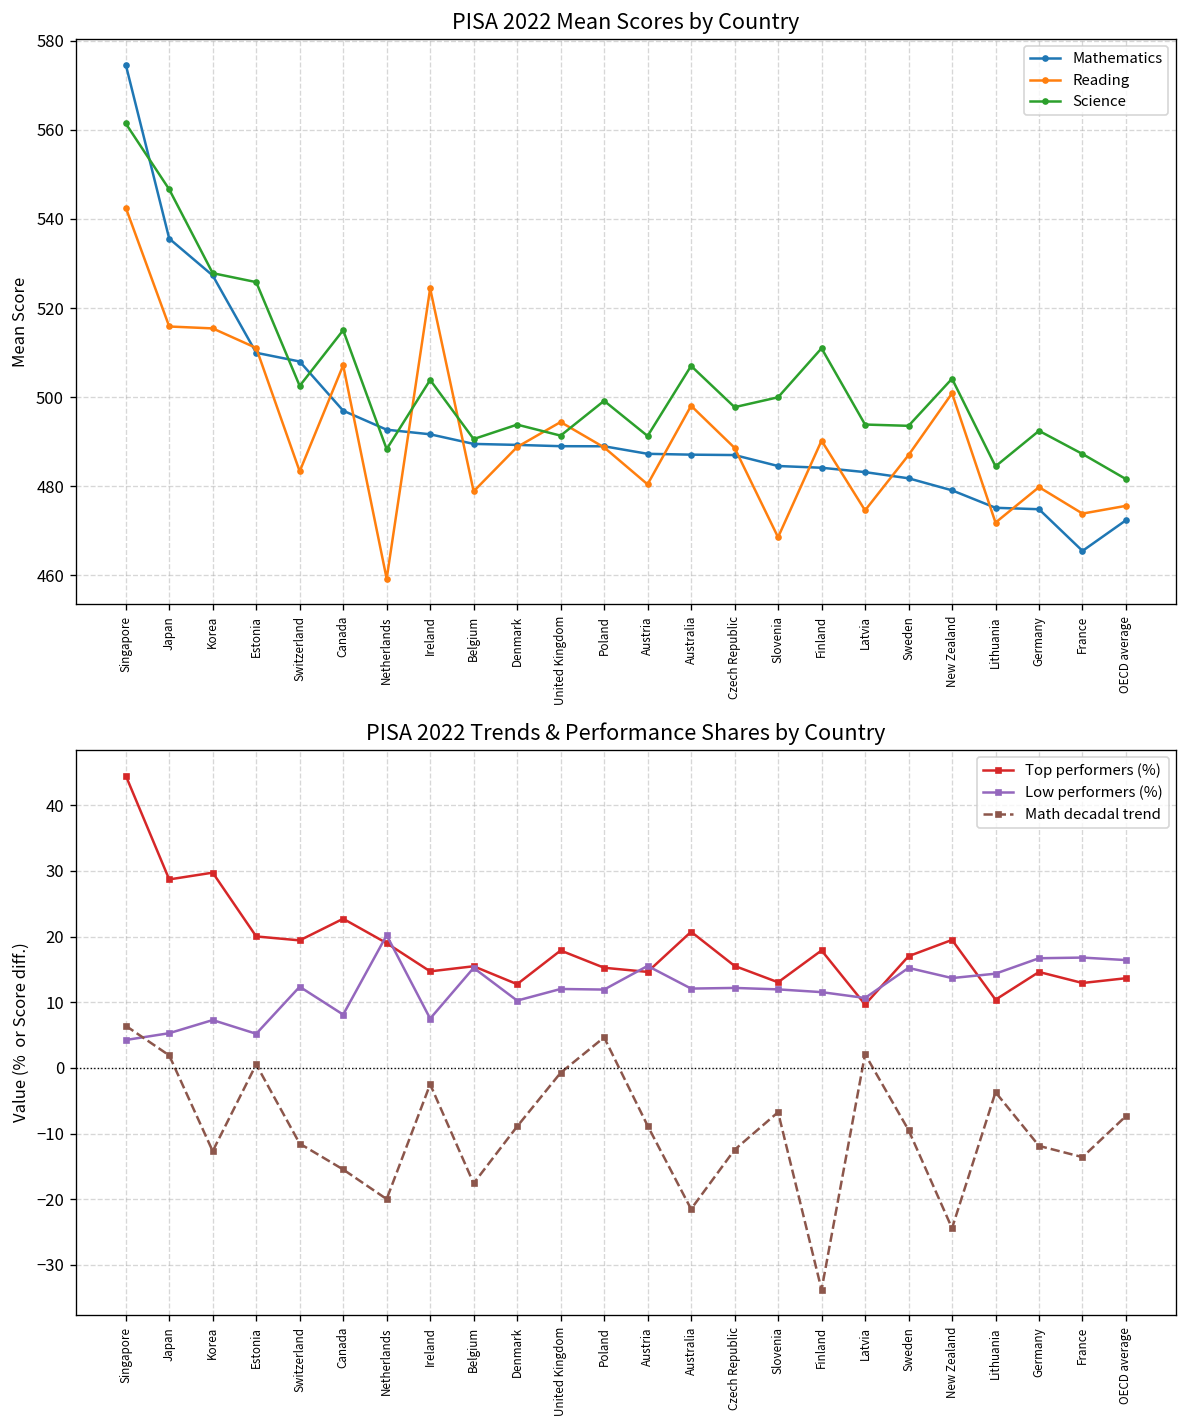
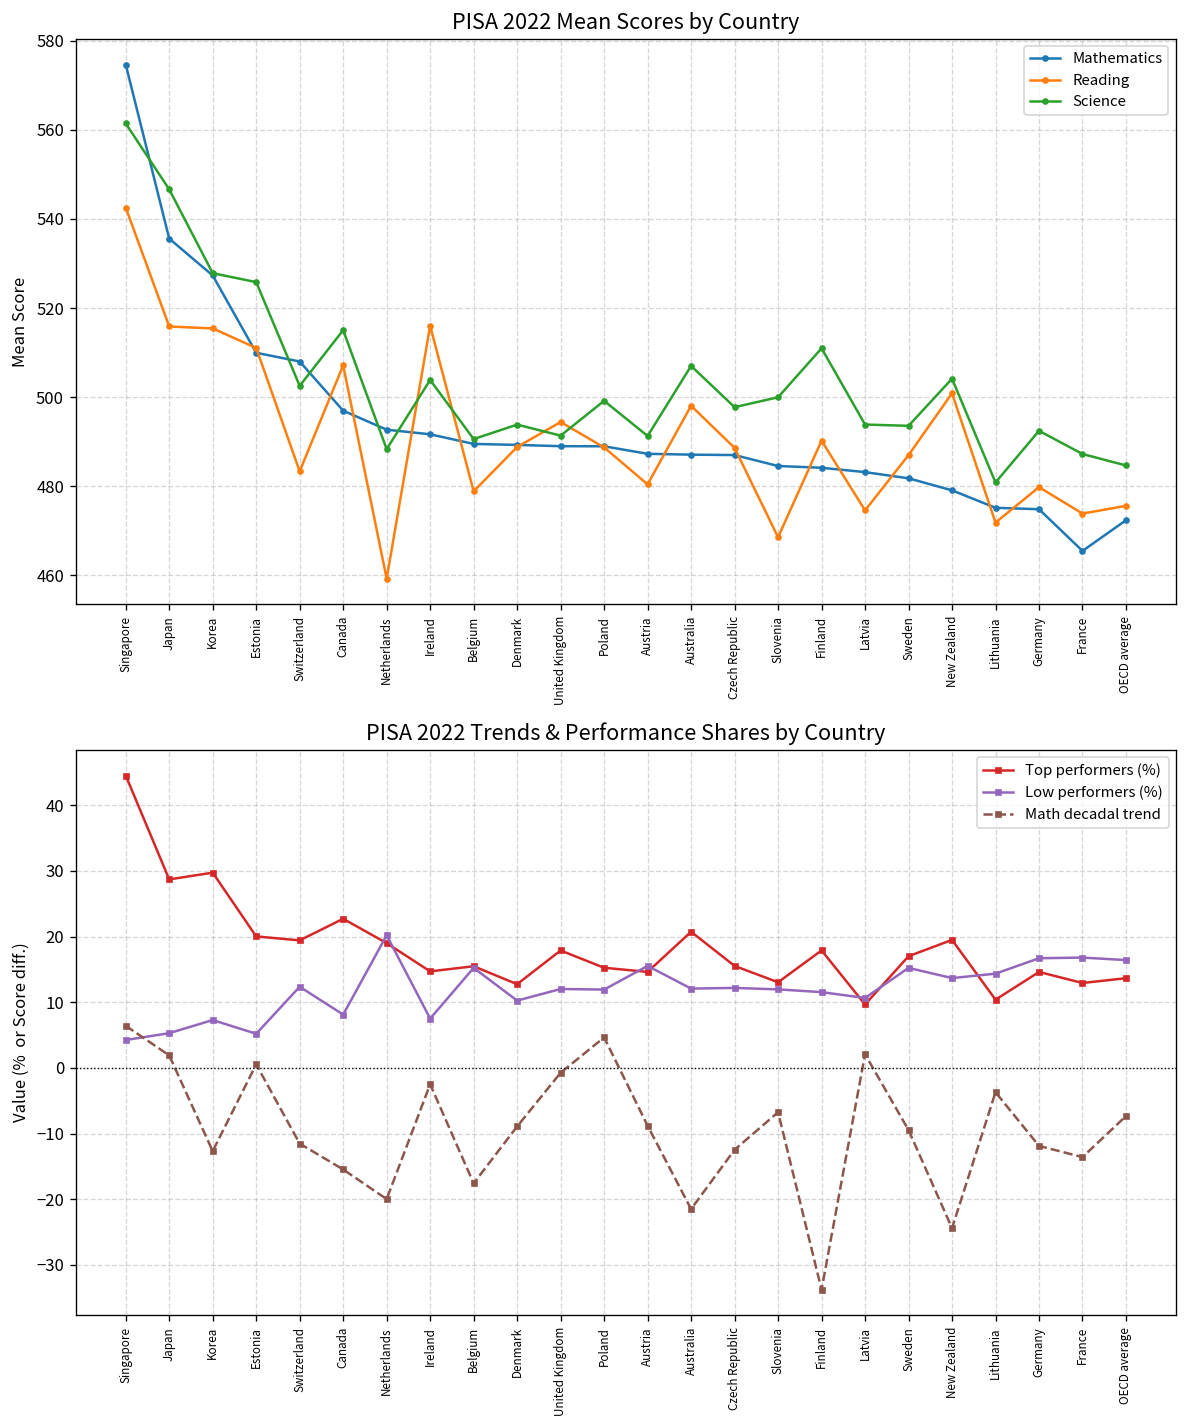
  {
    "PISA 2022 Mean Scores by Country": {
      "Mathematics": {
        "Singapore": 575,
        "Japan": 536,
        "Estonia": 510,
        "Switzerland": 508,
        "Canada": 497,
        "Netherlands": 493,
        "Ireland": 492,
        "Belgium": 489,
        "United Kingdom": 489,
        "Austria": 487,
        "Australia": 487,
        "Czech Republic": 487,
        "Slovenia": 485,
        "Finland": 484,
        "Latvia": 483,
        "Sweden": 482,
        "New Zealand": 479,
        "Lithuania": 475,
        "Germany": 475,
        "France": 465,
        "OECD average": 472
      },
      "Reading": {
        "Singapore": 543,
        "Japan": 516,
        "Korea": 515,
        "Estonia": 511,
        "Switzerland": 483,
        "Canada": 507,
        "Netherlands": 459,
-       "Ireland": 524,
+       "Ireland": 516,
        "Belgium": 479,
        "United Kingdom": 494,
        "Austria": 480,
        "Australia": 498,
        "Czech Republic": 489,
        "Slovenia": 469,
        "Finland": 490,
        "Latvia": 475,
        "Sweden": 487,
        "New Zealand": 501,
        "Lithuania": 472,
        "Germany": 480,
        "France": 474,
        "OECD average": 476
      },
      "Science": {
        "Singapore": 561,
        "Japan": 547,
        "Estonia": 526,
        "Switzerland": 503,
        "Canada": 515,
        "Netherlands": 488,
        "Ireland": 504,
        "Belgium": 491,
        "Denmark": 494,
        "United Kingdom": 491,
        "Poland": 499,
        "Austria": 491,
        "Australia": 507,
        "Czech Republic": 498,
        "Slovenia": 500,
        "Finland": 511,
        "Latvia": 494,
        "Sweden": 494,
        "New Zealand": 504,
-       "Lithuania": 484,
+       "Lithuania": 481,
        "Germany": 492,
        "France": 487,
-       "OECD average": 482
+       "OECD average": 485
      }
    },
    "PISA 2022 Trends & Performance Shares by Country": {
      "Top performers (%)": {
        "Singapore": 45,
        "Japan": 29,
        "Korea": 30,
        "Estonia": 20,
        "Switzerland": 19,
        "Canada": 23,
        "Netherlands": 19,
        "Ireland": 15,
        "Denmark": 13,
        "United Kingdom": 18,
        "Poland": 15,
        "Austria": 15,
        "Australia": 21,
        "Czech Republic": 16,
        "Slovenia": 13,
        "Finland": 18,
        "Latvia": 10,
        "Sweden": 17,
        "New Zealand": 19,
        "Lithuania": 10,
        "Germany": 15,
        "France": 13,
        "OECD average": 14
      },
      "Low performers (%)": {
        "Singapore": 4,
        "Japan": 5,
        "Korea": 7,
        "Estonia": 5,
        "Switzerland": 12,
        "Canada": 8,
        "Netherlands": 20,
        "Ireland": 8,
        "Denmark": 10,
        "United Kingdom": 12,
        "Poland": 12,
        "Austria": 16,
        "Australia": 12,
        "Czech Republic": 12,
        "Slovenia": 12,
        "Finland": 12,
        "Latvia": 11,
        "Sweden": 15,
        "New Zealand": 14,
        "Lithuania": 14,
        "Germany": 17,
        "France": 17,
        "OECD average": 16
      },
      "Math decadal trend": {
        "Singapore": 6,
        "Japan": 2,
        "Korea": -13,
        "Estonia": 1,
        "Switzerland": -12,
        "Canada": -15,
        "Netherlands": -20,
        "Ireland": -2,
        "Belgium": -18,
        "Denmark": -9,
        "United Kingdom": -1,
        "Poland": 5,
        "Austria": -9,
        "Australia": -21,
        "Czech Republic": -12,
        "Slovenia": -7,
        "Finland": -34,
        "Latvia": 2,
        "Sweden": -9,
        "New Zealand": -24,
        "Lithuania": -4,
        "Germany": -12,
        "France": -14,
        "OECD average": -7
      }
    }
  }
